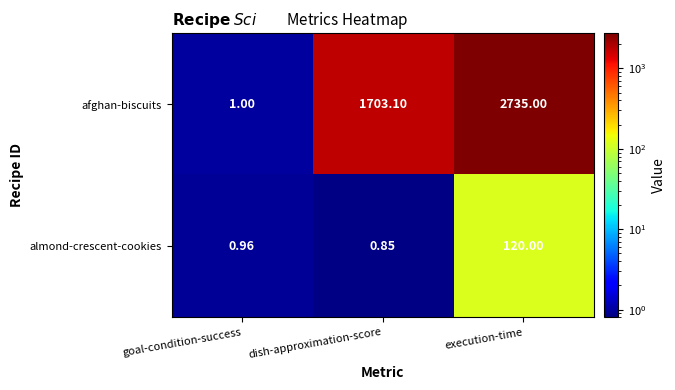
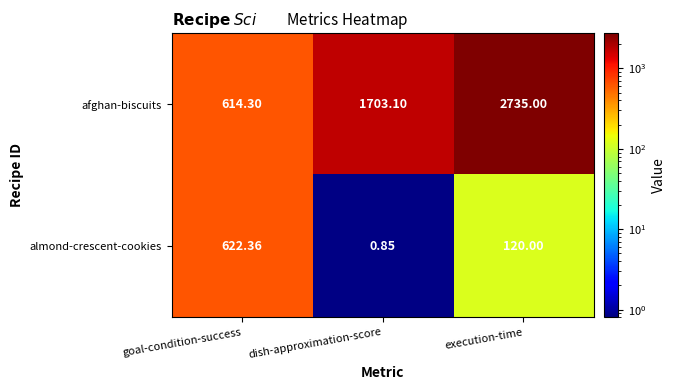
  {
    "afghan-biscuits": {
-     "goal-condition-success": 1.00,
+     "goal-condition-success": 614.30,
      "dish-approximation-score": 1703.10,
      "execution-time": 2735.00
    },
    "almond-crescent-cookies": {
-     "goal-condition-success": 0.96,
+     "goal-condition-success": 622.36,
      "dish-approximation-score": 0.85,
      "execution-time": 120.00
    }
  }
